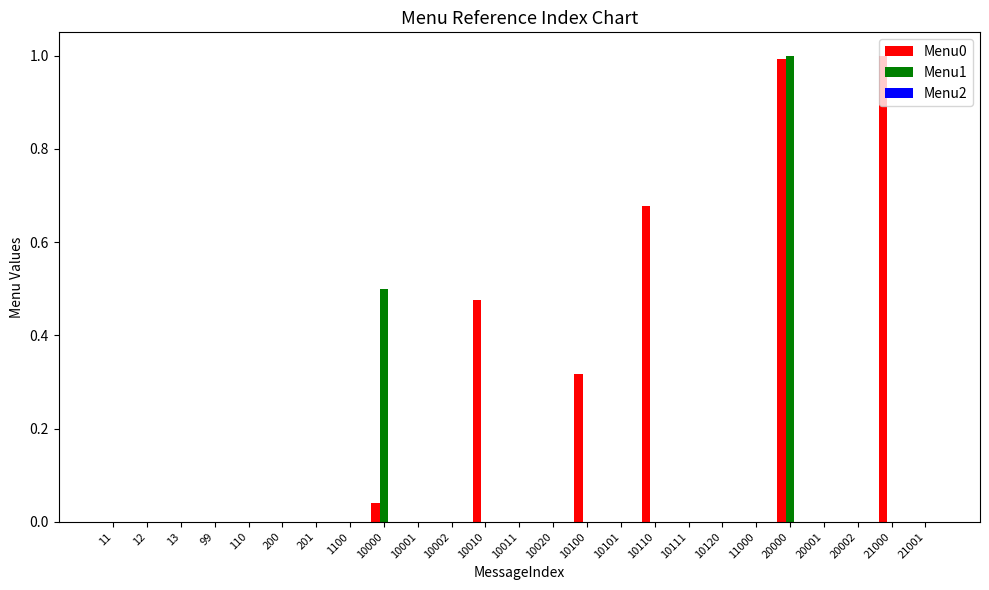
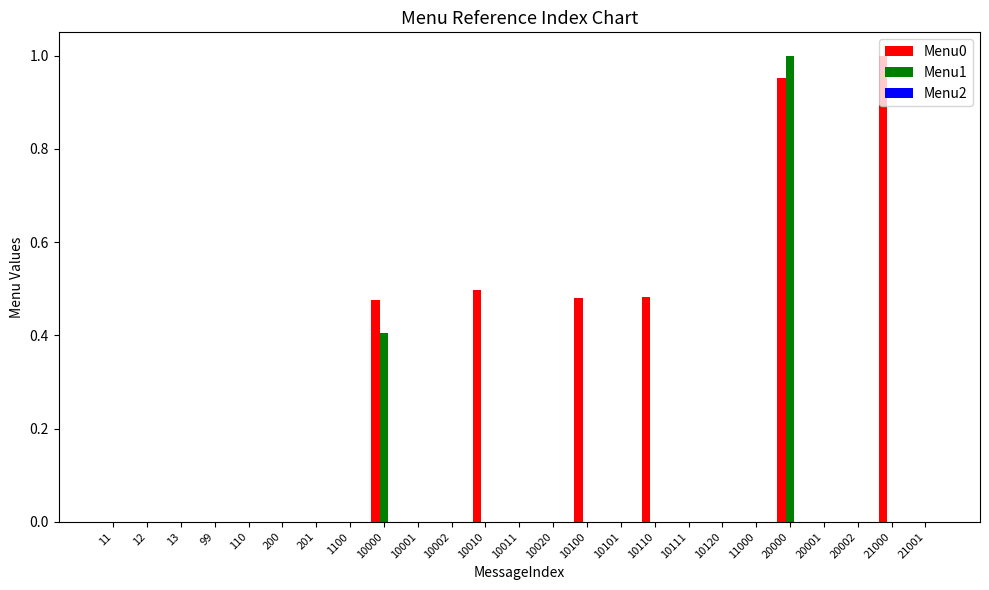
  {
    "Menu0": {
      "11": 0.00,
      "12": 0.00,
      "13": 0.00,
      "99": 0.00,
      "110": 0.00,
      "200": 0.00,
      "201": 0.00,
      "1100": 0.00,
-     "10000": 0.04,
+     "10000": 0.48,
      "10001": 0.00,
      "10002": 0.00,
-     "10010": 0.48,
+     "10010": 0.50,
      "10011": 0.00,
      "10020": 0.00,
-     "10100": 0.32,
+     "10100": 0.48,
      "10101": 0.00,
-     "10110": 0.68,
+     "10110": 0.48,
      "10111": 0.00,
      "10120": 0.00,
      "11000": 0.00,
-     "20000": 0.99,
+     "20000": 0.95,
      "20001": 0.00,
      "20002": 0.00,
      "21001": 0.00
    },
    "Menu1": {
      "11": 0.00,
      "12": 0.00,
      "13": 0.00,
      "99": 0.00,
      "110": 0.00,
      "200": 0.00,
      "201": 0.00,
      "1100": 0.00,
-     "10000": 0.50,
+     "10000": 0.41,
      "10001": 0.00,
      "10002": 0.00,
      "10010": 0.00,
      "10011": 0.00,
      "10020": 0.00,
      "10100": 0.00,
      "10101": 0.00,
      "10110": 0.00,
      "10111": 0.00,
      "10120": 0.00,
      "11000": 0.00,
      "20000": 1.00,
      "20001": 0.00,
      "20002": 0.00,
      "21000": 0.00,
      "21001": 0.00
    },
    "Menu2": {
      "11": 0.00,
      "12": 0.00,
      "13": 0.00,
      "99": 0.00,
      "110": 0.00,
      "200": 0.00,
      "201": 0.00,
      "1100": 0.00,
      "10000": 0.00,
      "10001": 0.00,
      "10002": 0.00,
      "10010": 0.00,
      "10011": 0.00,
      "10020": 0.00,
      "10100": 0.00,
      "10101": 0.00,
      "10110": 0.00,
      "10111": 0.00,
      "10120": 0.00,
      "11000": 0.00,
      "20000": 0.00,
      "20001": 0.00,
      "20002": 0.00,
      "21000": 0.00,
      "21001": 0.00
    }
  }
